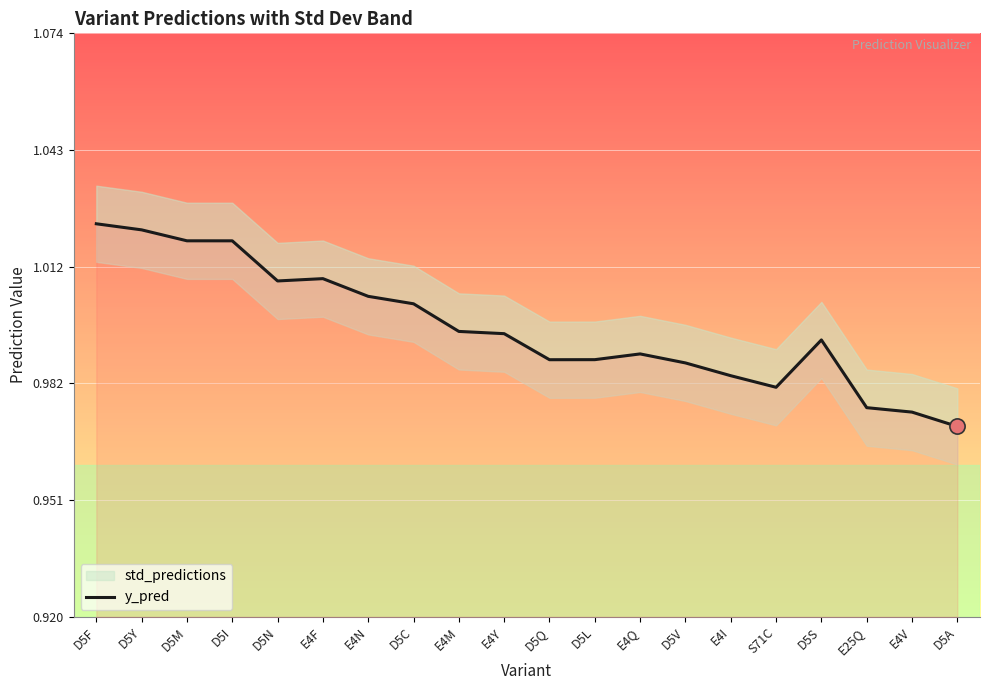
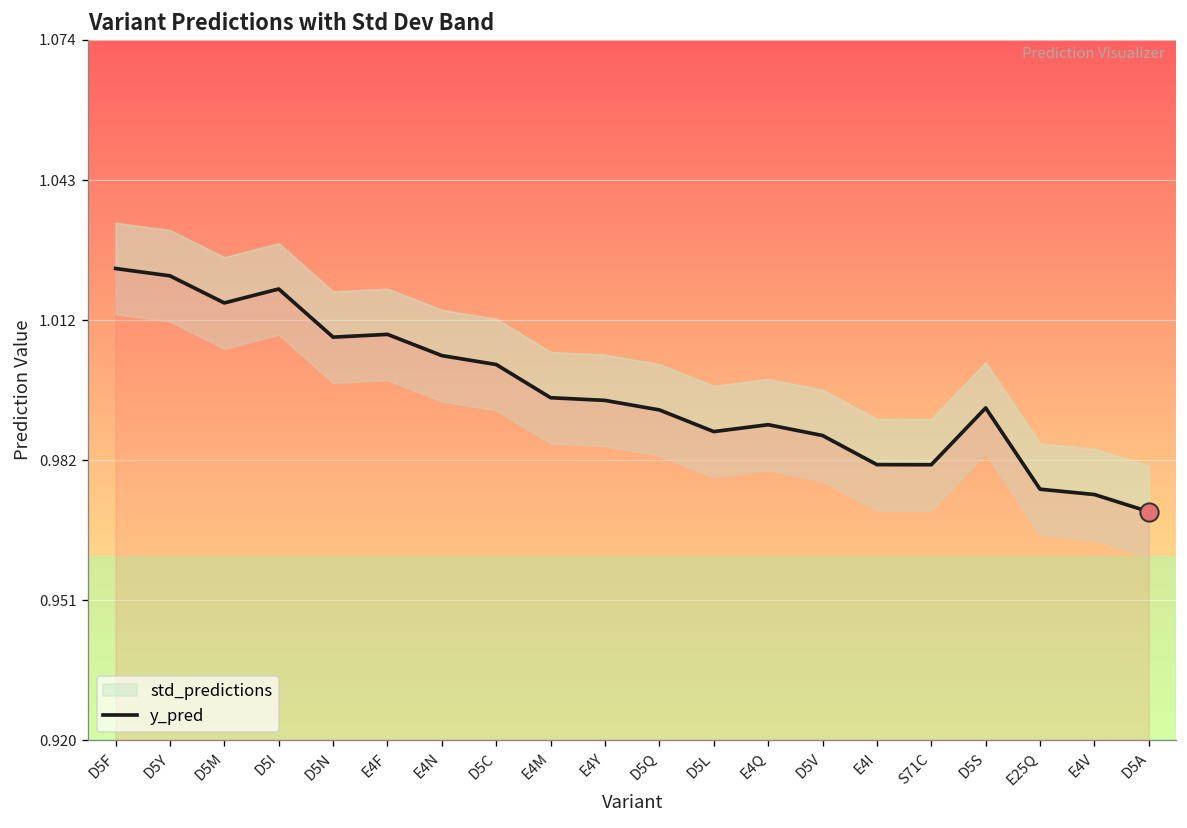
  {
    "y_pred": {
      "D5F": 1.024,
      "D5Y": 1.022,
-     "D5M": 1.019,
+     "D5M": 1.016,
      "D5I": 1.019,
      "D5N": 1.009,
      "E4F": 1.009,
      "E4N": 1.005,
      "D5C": 1.003,
      "E4M": 0.995,
      "E4Y": 0.995,
-     "D5Q": 0.988,
+     "D5Q": 0.993,
      "D5L": 0.988,
      "E4Q": 0.989,
      "D5V": 0.987,
-     "E4I": 0.984,
+     "E4I": 0.981,
      "S71C": 0.981,
      "D5S": 0.993,
      "E25Q": 0.975,
      "E4V": 0.974
    }
  }
